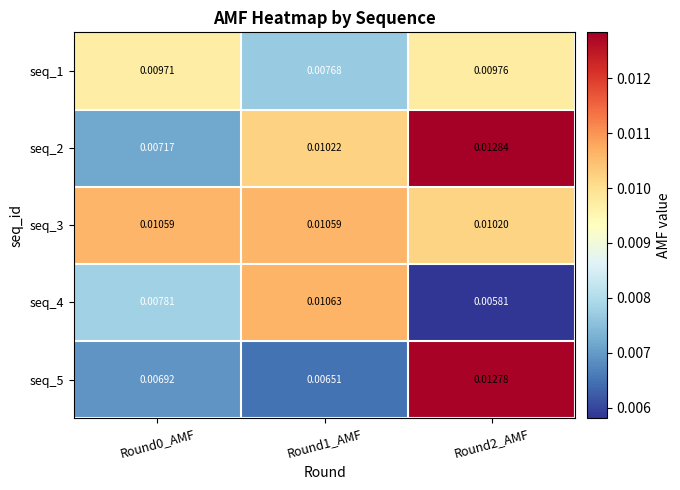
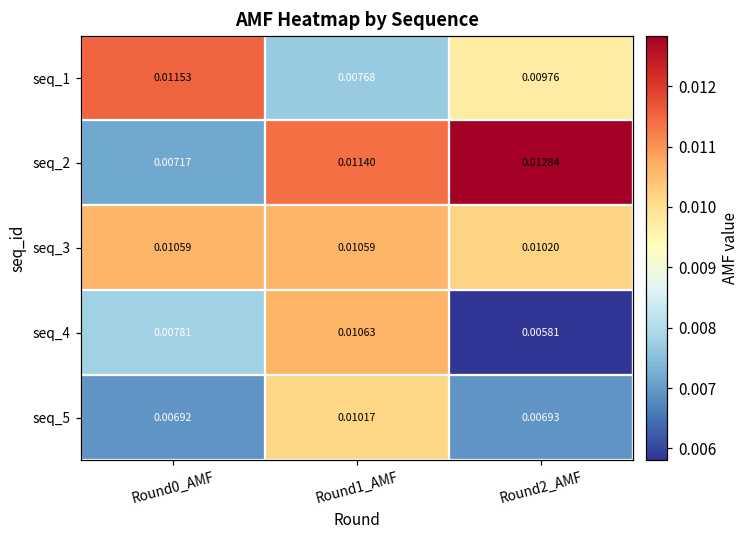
  {
    "seq_1": {
-     "Round0_AMF": 0.00971,
+     "Round0_AMF": 0.01153,
      "Round1_AMF": 0.00768,
      "Round2_AMF": 0.00976
    },
    "seq_2": {
      "Round0_AMF": 0.00717,
-     "Round1_AMF": 0.01022,
+     "Round1_AMF": 0.01140,
      "Round2_AMF": 0.01284
    },
    "seq_3": {
      "Round0_AMF": 0.01059,
      "Round1_AMF": 0.01059,
      "Round2_AMF": 0.01020
    },
    "seq_4": {
      "Round0_AMF": 0.00781,
      "Round1_AMF": 0.01063,
      "Round2_AMF": 0.00581
    },
    "seq_5": {
      "Round0_AMF": 0.00692,
-     "Round1_AMF": 0.00651,
-     "Round2_AMF": 0.01278
+     "Round1_AMF": 0.01017,
+     "Round2_AMF": 0.00693
    }
  }
